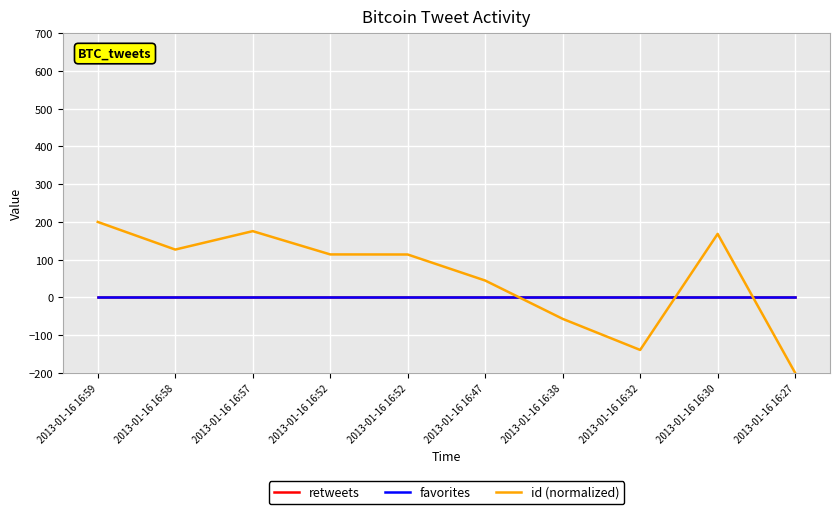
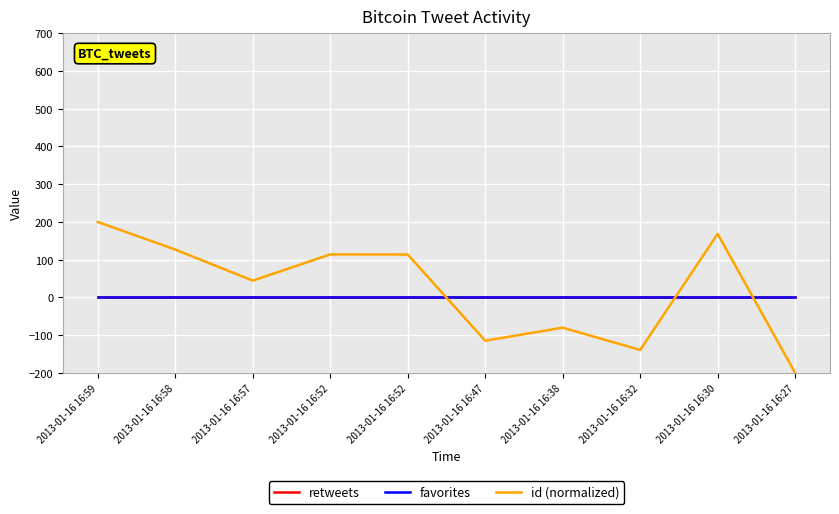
  {
    "favorites": {
      "2013-01-16 16:59": 0,
      "2013-01-16 16:58": 0,
      "2013-01-16 16:57": 0,
      "2013-01-16 16:47": 0,
      "2013-01-16 16:38": 0,
      "2013-01-16 16:32": 0,
      "2013-01-16 16:30": 0,
      "2013-01-16 16:27": 0
    },
    "id (normalized)": {
      "2013-01-16 16:59": 200,
      "2013-01-16 16:58": 130,
-     "2013-01-16 16:57": 180,
-     "2013-01-16 16:47": 40,
-     "2013-01-16 16:38": -60,
+     "2013-01-16 16:57": 40,
+     "2013-01-16 16:47": -110,
+     "2013-01-16 16:38": -80,
      "2013-01-16 16:32": -140,
      "2013-01-16 16:30": 170,
      "2013-01-16 16:27": -200
    }
  }
